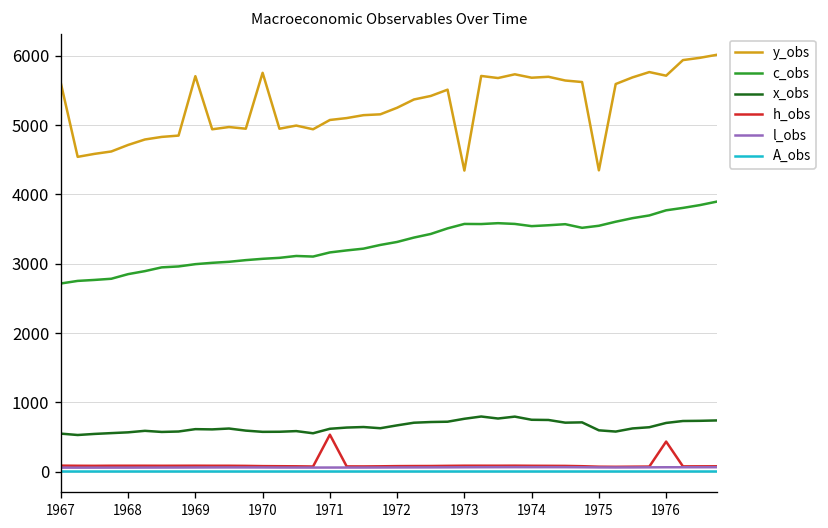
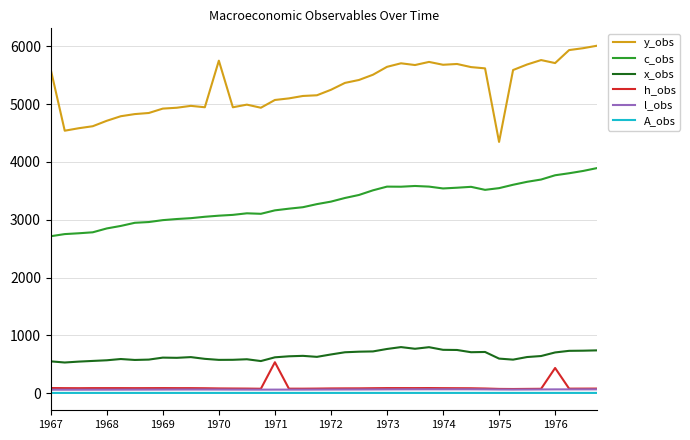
  {
    "y_obs": {
      "1967": 5600,
      "1968": 4700,
-     "1969": 5700,
+     "1969": 4900,
      "1970": 5800,
      "1971": 5100,
      "1972": 5200,
-     "1973": 4300,
+     "1973": 5600,
      "1974": 5700,
      "1975": 4300,
      "1976": 5700
    },
    "h_obs": {
      "1971": 500,
      "1976": 400
    },
    "l_obs": {
      "1971": 100,
      "1976": 100
    },
    "A_obs": {
      "1967": 0,
      "1968": 0,
      "1969": 0,
      "1970": 0,
      "1971": 0,
      "1972": 0,
      "1973": 0,
      "1974": 0,
      "1975": 0,
      "1976": 0
    }
  }
